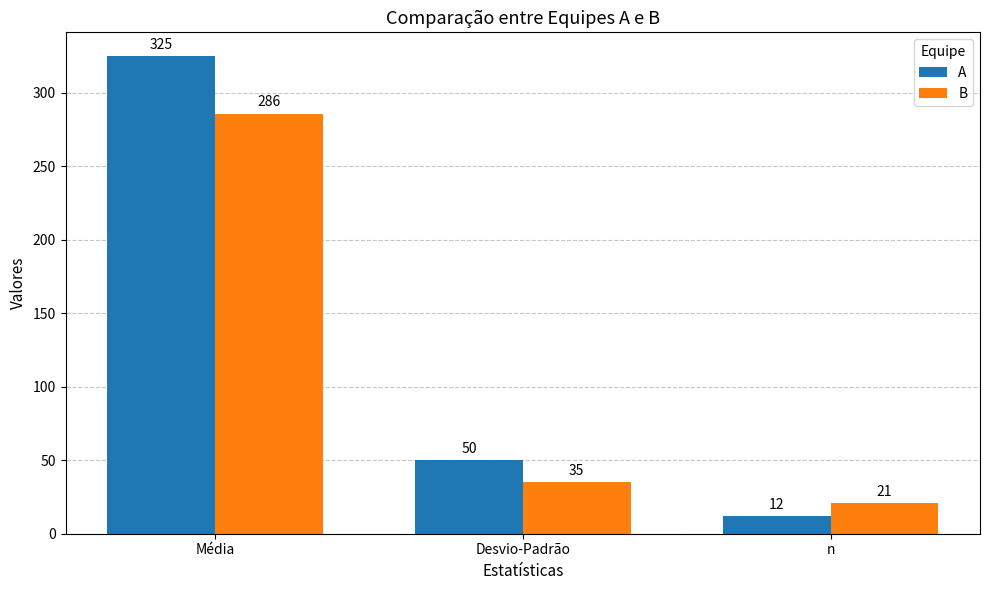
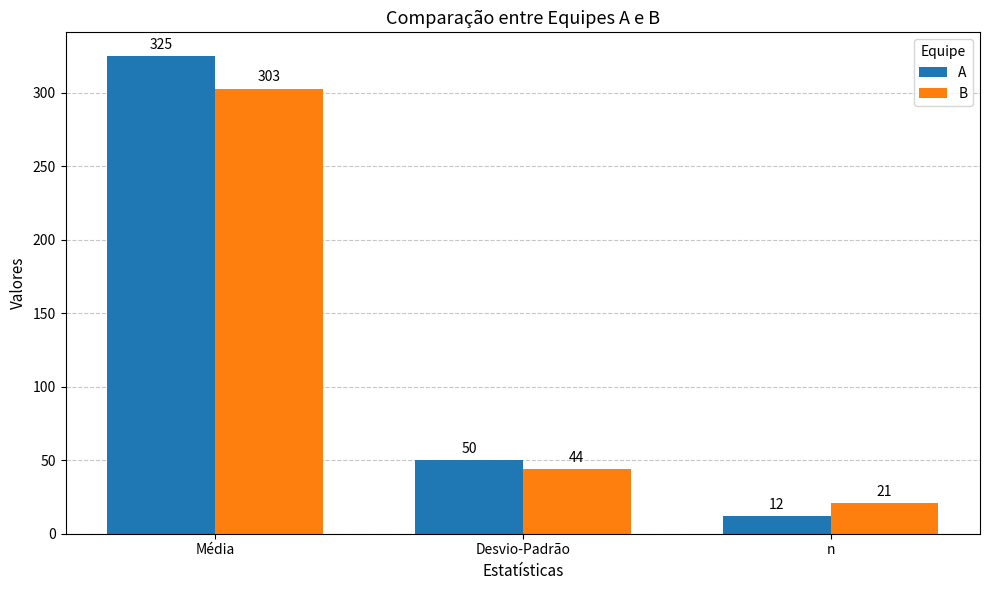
  {
    "A": {
      "Média": 325,
      "Desvio-Padrão": 50,
      "n": 12
    },
    "B": {
-     "Média": 286,
-     "Desvio-Padrão": 35,
+     "Média": 303,
+     "Desvio-Padrão": 44,
      "n": 21
    }
  }
